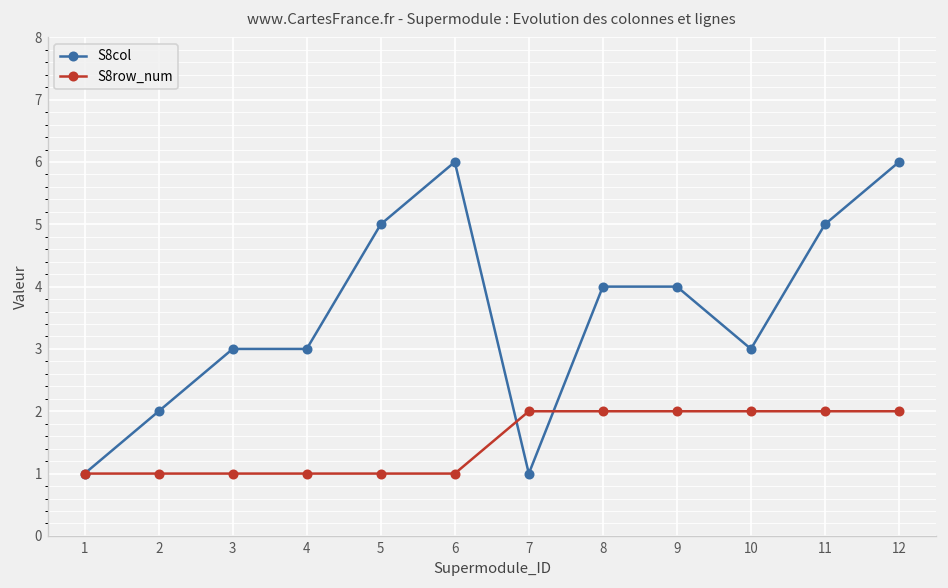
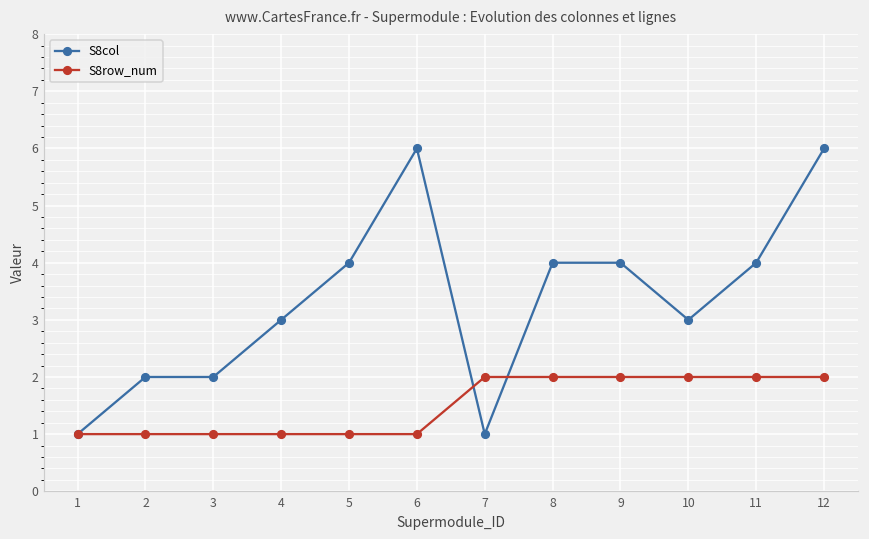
  {
    "S8col": {
      "2": 2,
-     "3": 3,
+     "3": 2,
      "4": 3,
-     "5": 5,
+     "5": 4,
      "6": 6,
      "7": 1,
      "8": 4,
      "9": 4,
      "10": 3,
-     "11": 5,
+     "11": 4,
      "12": 6
    },
    "S8row_num": {
      "2": 1,
      "3": 1,
      "4": 1,
      "5": 1,
      "6": 1,
      "7": 2,
      "8": 2,
      "9": 2,
      "10": 2,
      "11": 2,
      "12": 2
    }
  }
